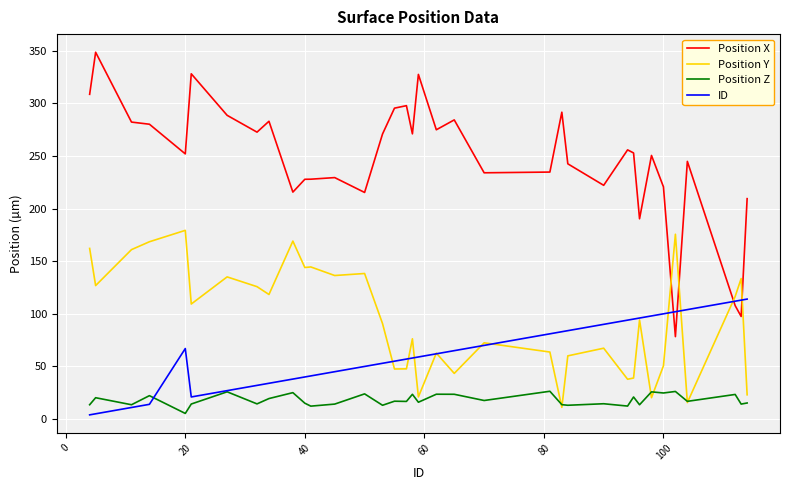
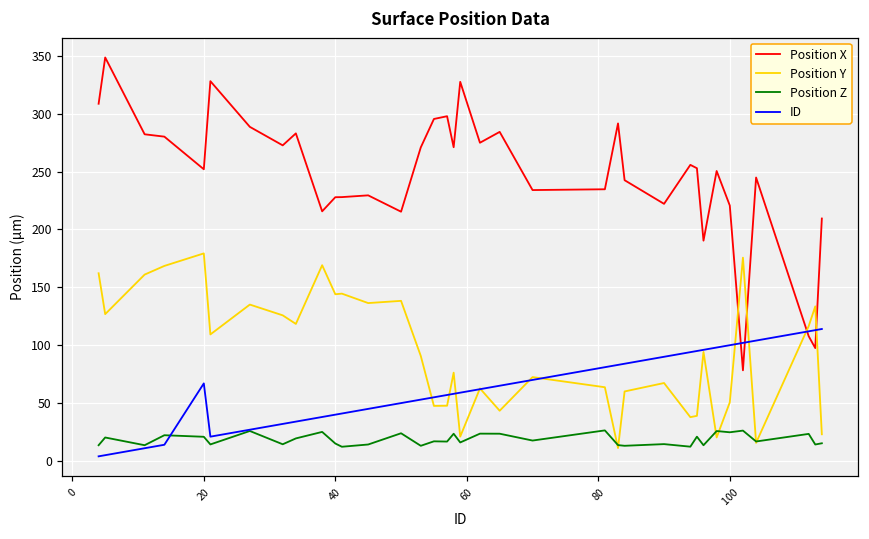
  {
    "Position X": {
      "20": 252,
      "40": 228,
      "100": 221
    },
    "Position Y": {
      "20": 179,
      "40": 144,
      "100": 51
    },
    "Position Z": {
-     "20": 5,
+     "20": 21,
      "40": 15,
      "100": 25
    },
    "ID": {
      "20": 67,
      "40": 40,
      "100": 100
    }
  }
